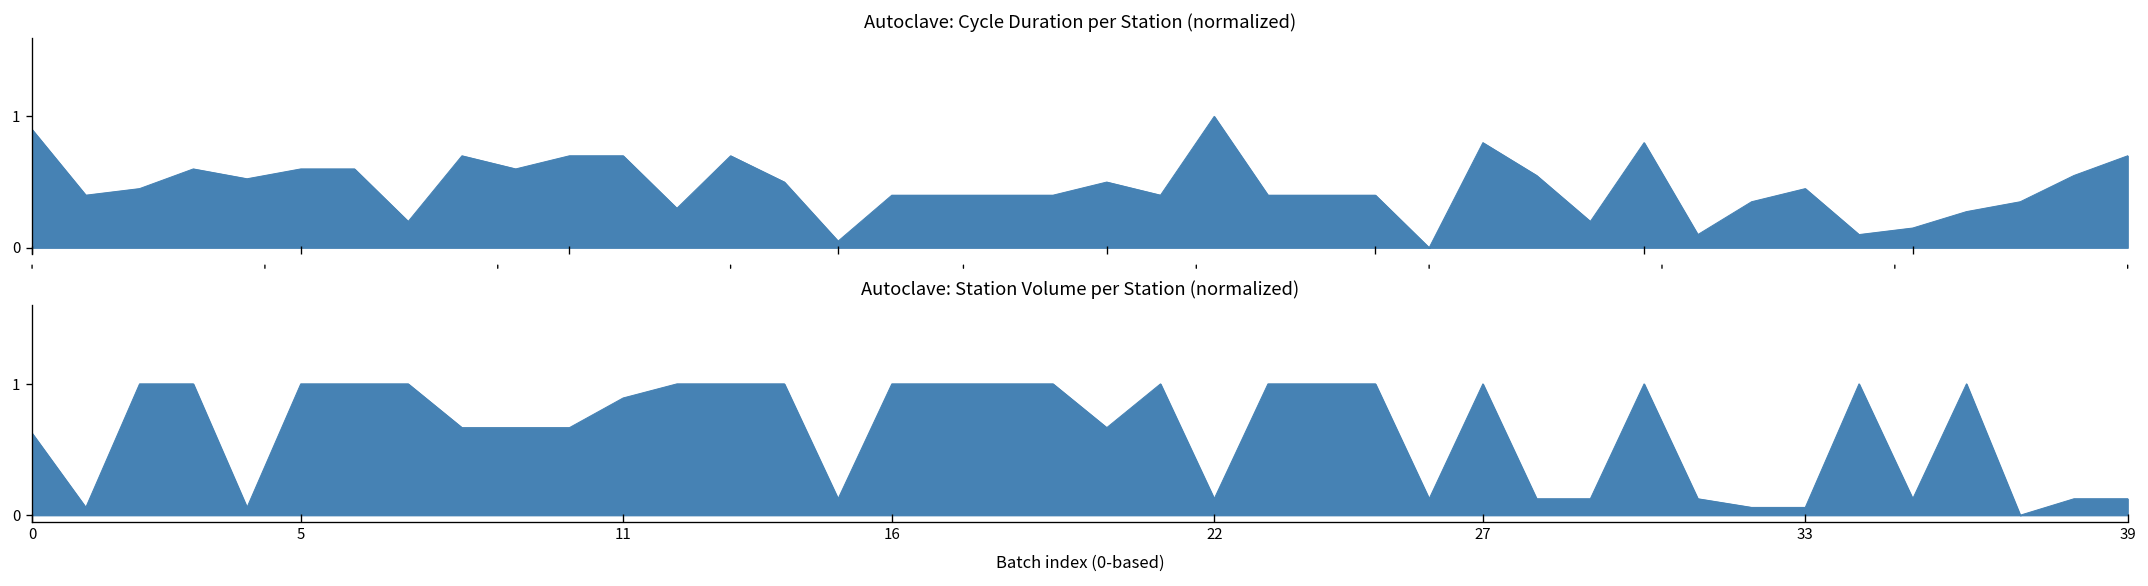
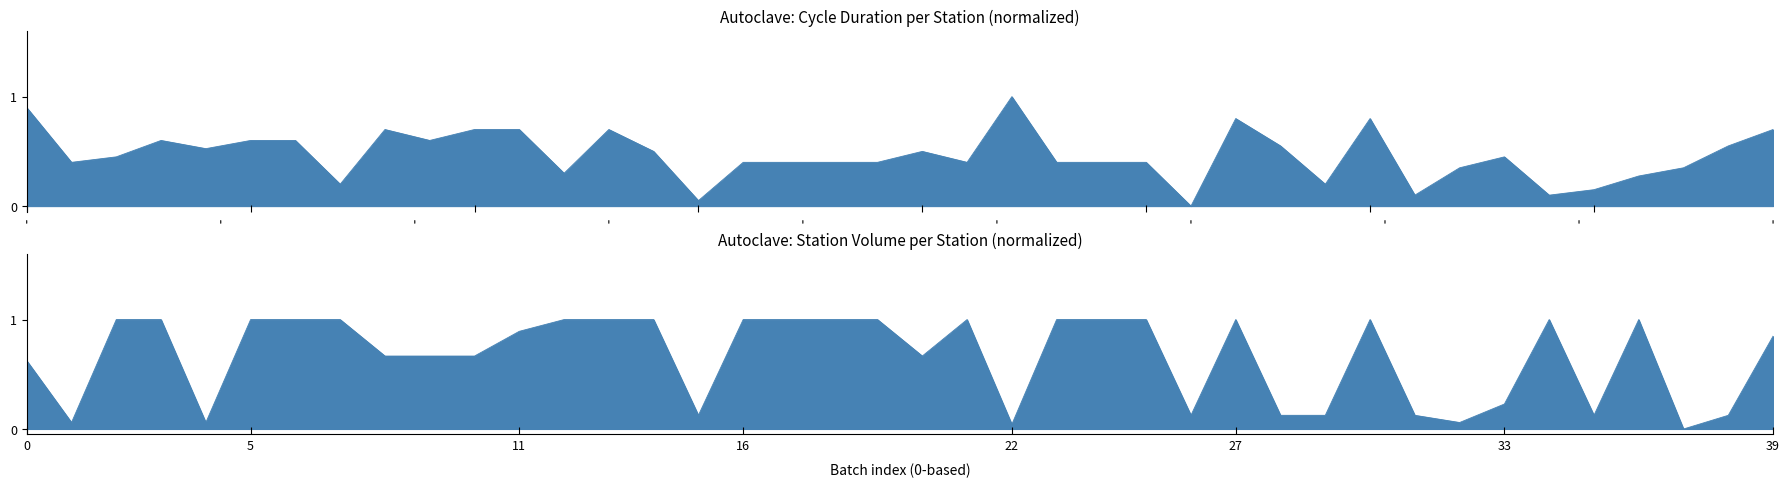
  {
    "Autoclave: Station Volume per Station (normalized)": {
      "0": 0.62,
      "5": 1.00,
      "11": 0.89,
      "16": 1.00,
-     "22": 0.13,
+     "22": 0.04,
      "27": 1.00,
-     "33": 0.06,
-     "39": 0.13
+     "33": 0.23,
+     "39": 0.85
    }
  }
